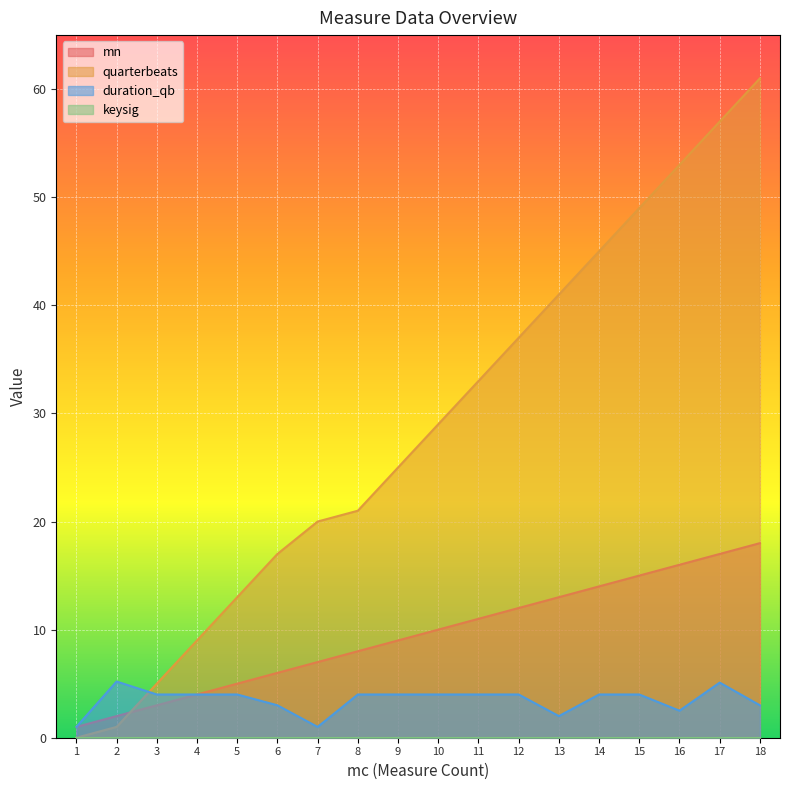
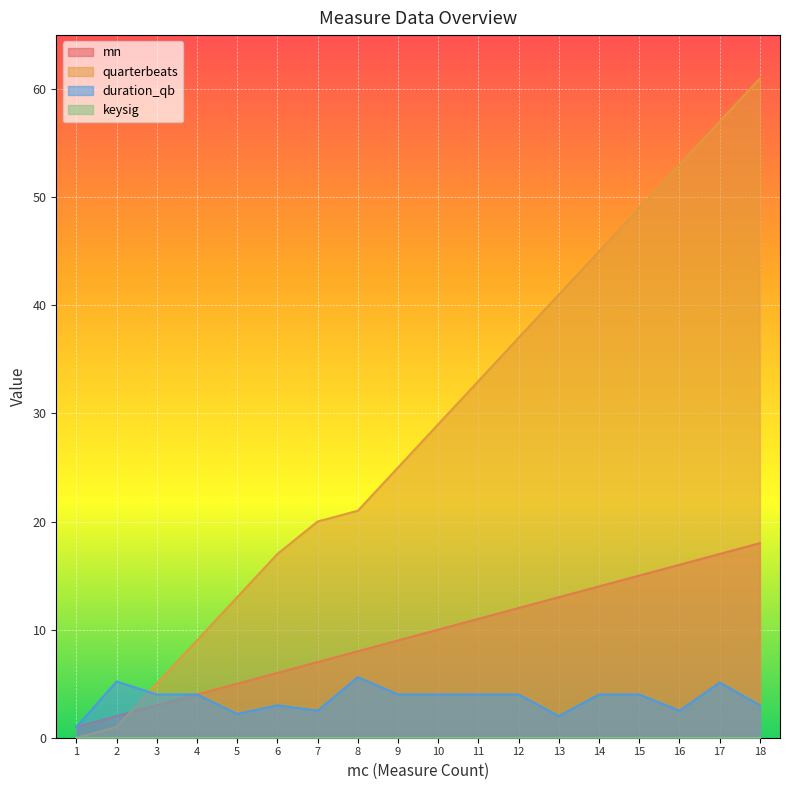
  {
    "duration_qb": {
      "2": 5.2,
      "3": 4.0,
-     "5": 4.0,
+     "5": 2.2,
      "6": 3.0,
-     "7": 1.0,
-     "8": 4.0,
+     "7": 2.5,
+     "8": 5.6,
      "9": 4.0,
      "10": 4.0,
      "11": 4.0,
      "12": 4.0,
      "13": 2.0,
      "14": 4.0,
      "15": 4.0,
      "16": 2.5,
      "17": 5.1,
      "18": 3.0
    },
    "keysig": {
      "2": 0.0,
      "3": 0.0,
      "4": 0.0,
      "5": 0.0,
      "6": 0.0,
      "7": 0.0,
      "8": 0.0,
      "9": 0.0,
      "10": 0.0,
      "11": 0.0,
      "12": 0.0,
      "13": 0.0,
      "14": 0.0,
      "15": 0.0,
      "16": 0.0,
      "17": 0.0,
      "18": 0.0
    }
  }
